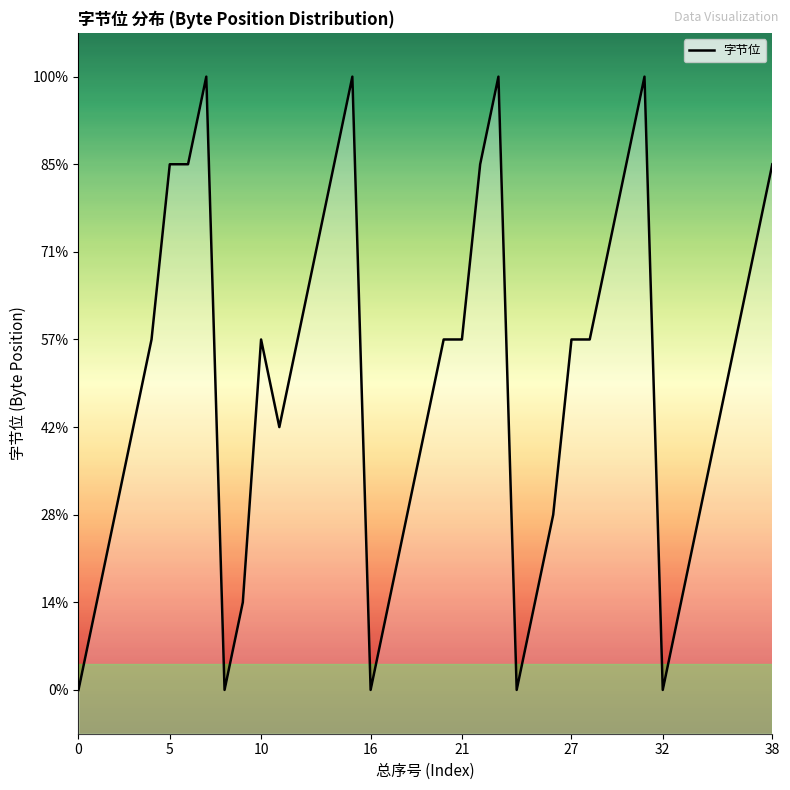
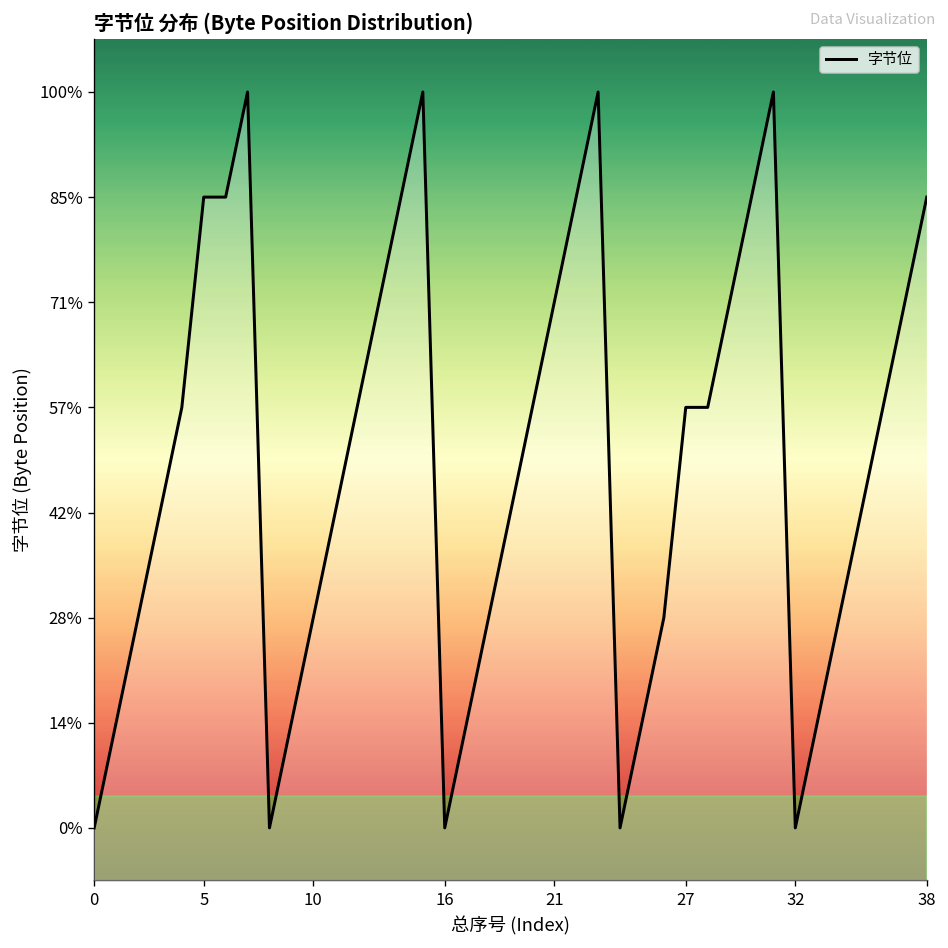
  {
    "5": "86%",
-   "10": "57%",
-   "21": "57%",
+   "10": "29%",
+   "21": "71%",
    "27": "57%",
    "38": "86%"
  }
